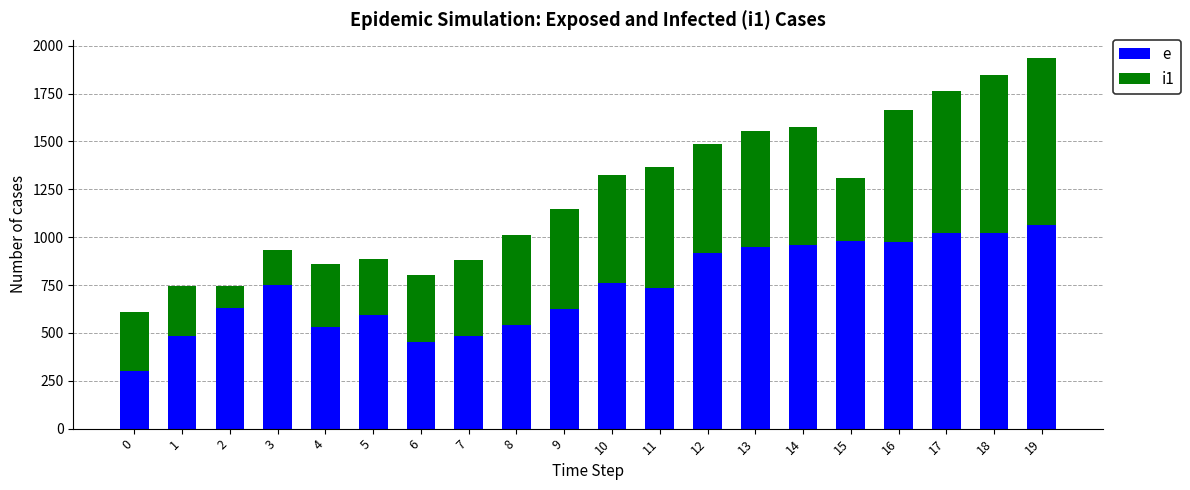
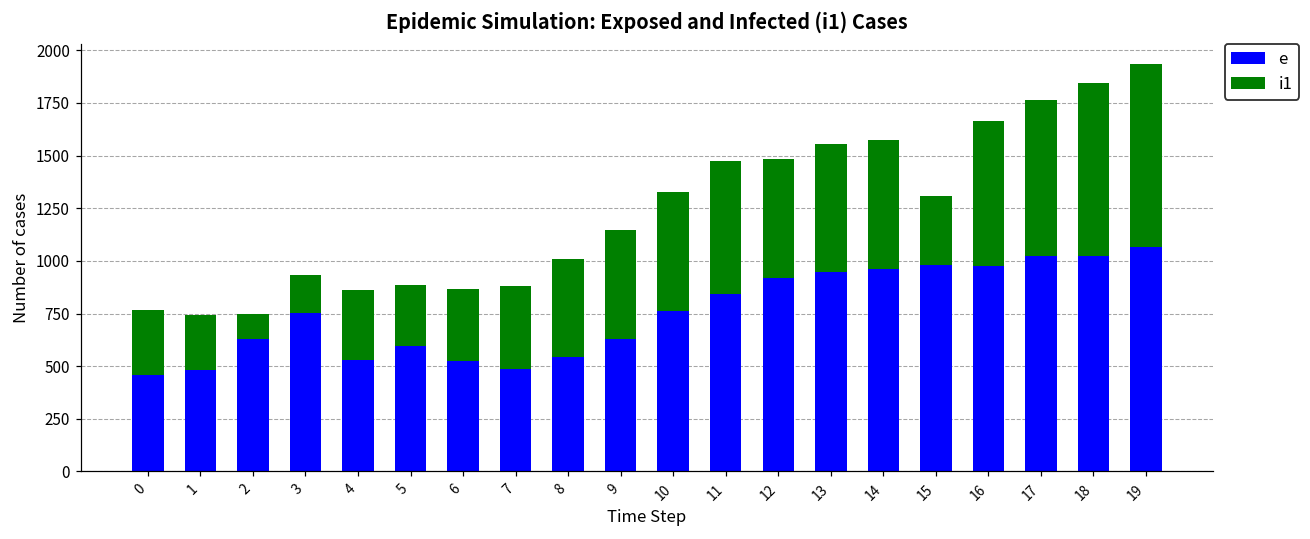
  {
    "e": {
-     "0": 300,
+     "0": 460,
      "1": 480,
      "2": 630,
      "3": 750,
      "4": 530,
      "5": 590,
-     "6": 460,
+     "6": 520,
      "7": 490,
      "8": 540,
      "9": 630,
      "10": 760,
-     "11": 740,
+     "11": 840,
      "12": 920,
      "13": 950,
      "14": 960,
      "15": 980,
      "16": 980,
      "17": 1020,
      "18": 1020,
      "19": 1070
    },
    "i1": {
      "0": 310,
      "1": 260,
      "2": 120,
      "3": 180,
      "4": 330,
      "5": 290,
      "6": 350,
      "7": 400,
      "8": 470,
      "9": 520,
      "10": 560,
      "11": 630,
      "12": 570,
      "13": 610,
      "14": 620,
      "15": 330,
      "16": 690,
      "17": 740,
      "18": 820,
      "19": 870
    }
  }
